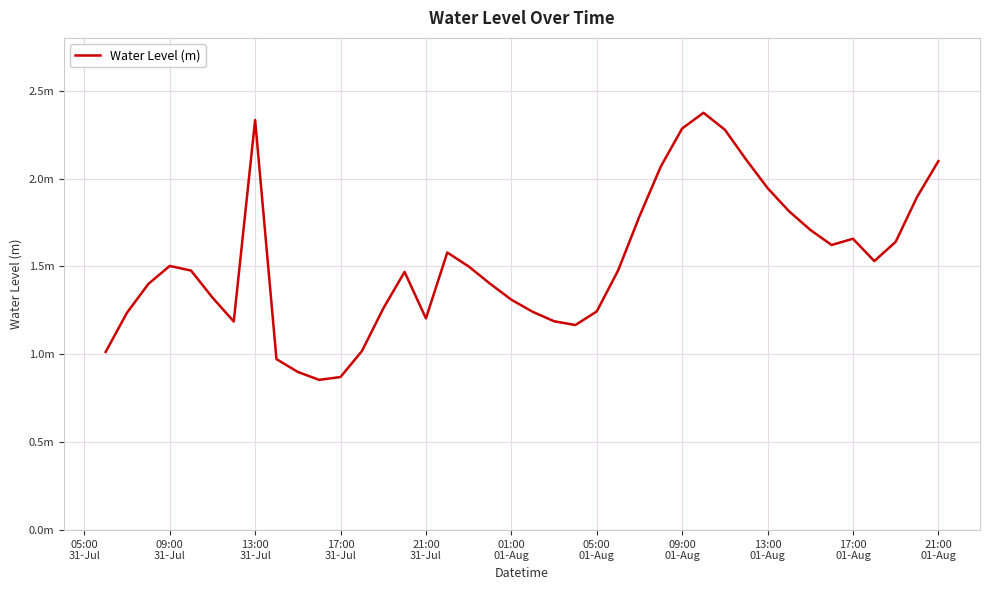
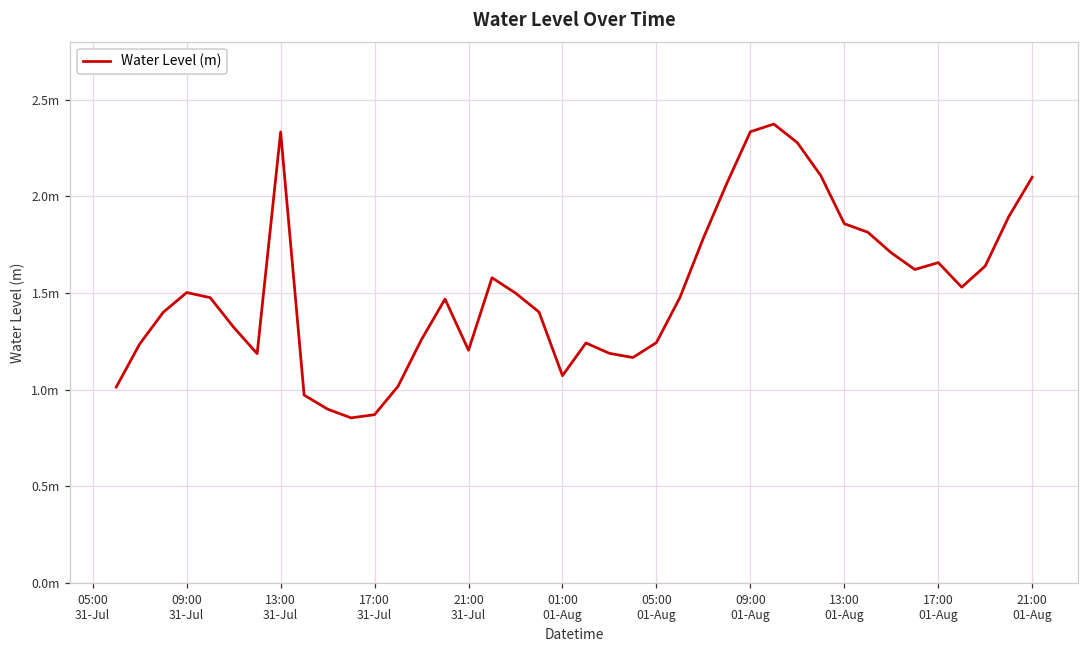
  {
    "09:00 31-Jul": "1.50m",
    "13:00 31-Jul": "2.33m",
    "17:00 31-Jul": "0.87m",
    "21:00 31-Jul": "1.20m",
-   "01:00 01-Aug": "1.31m",
+   "01:00 01-Aug": "1.07m",
    "05:00 01-Aug": "1.24m",
-   "09:00 01-Aug": "2.28m",
-   "13:00 01-Aug": "1.95m",
+   "09:00 01-Aug": "2.33m",
+   "13:00 01-Aug": "1.86m",
    "17:00 01-Aug": "1.66m",
    "21:00 01-Aug": "2.10m"
  }
